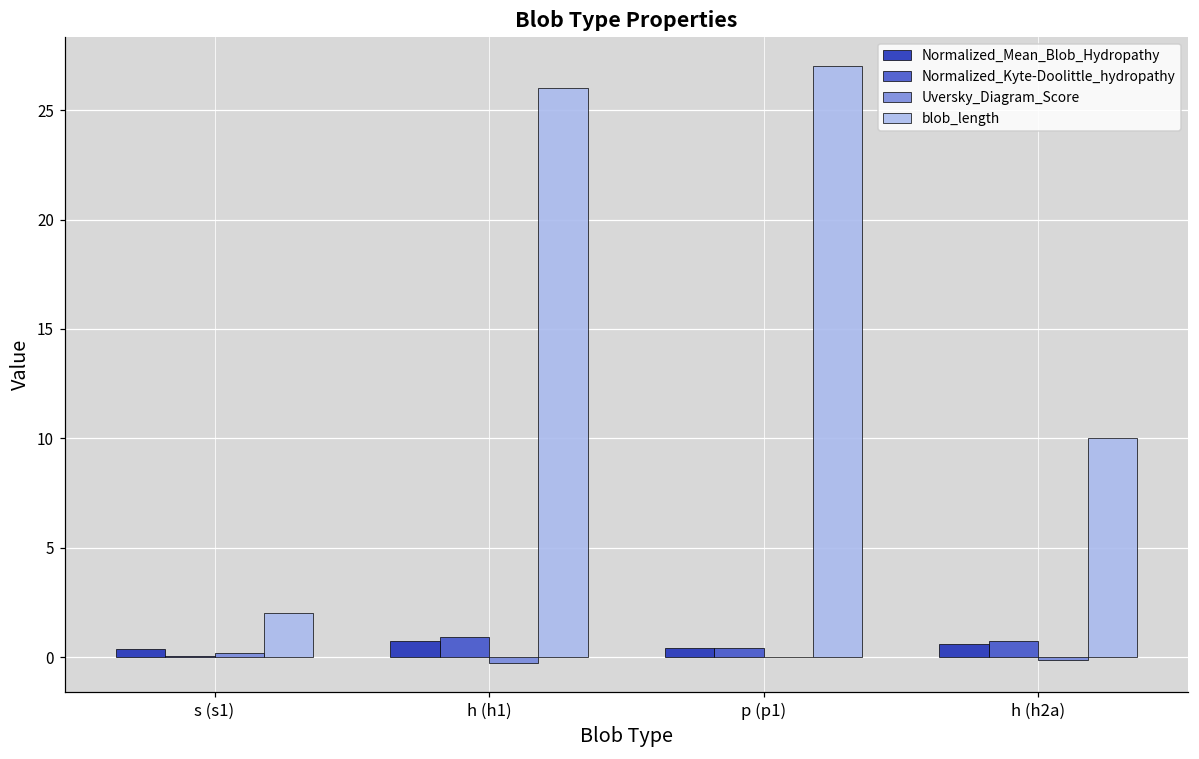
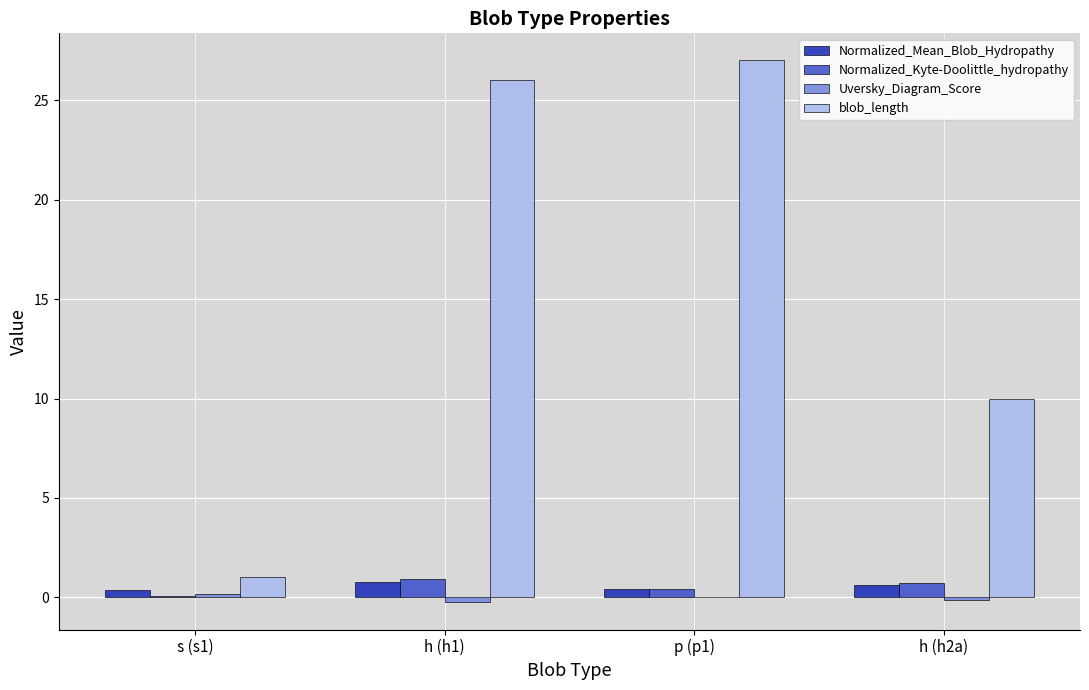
  {
    "Uversky_Diagram_Score": {
      "s (s1)": 0.2,
      "h (h1)": -0.3,
      "h (h2a)": -0.1
    },
    "blob_length": {
-     "s (s1)": 2,
+     "s (s1)": 1,
      "h (h1)": 26,
      "p (p1)": 27,
      "h (h2a)": 10
    }
  }
